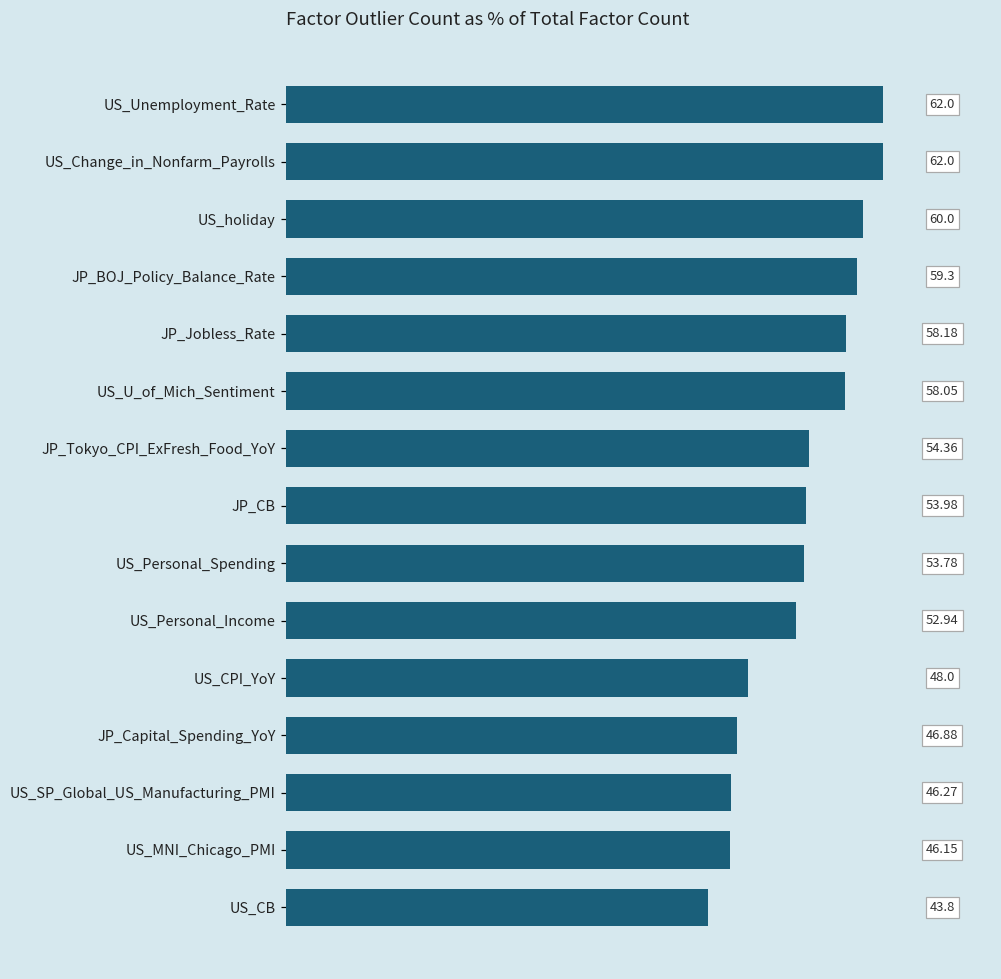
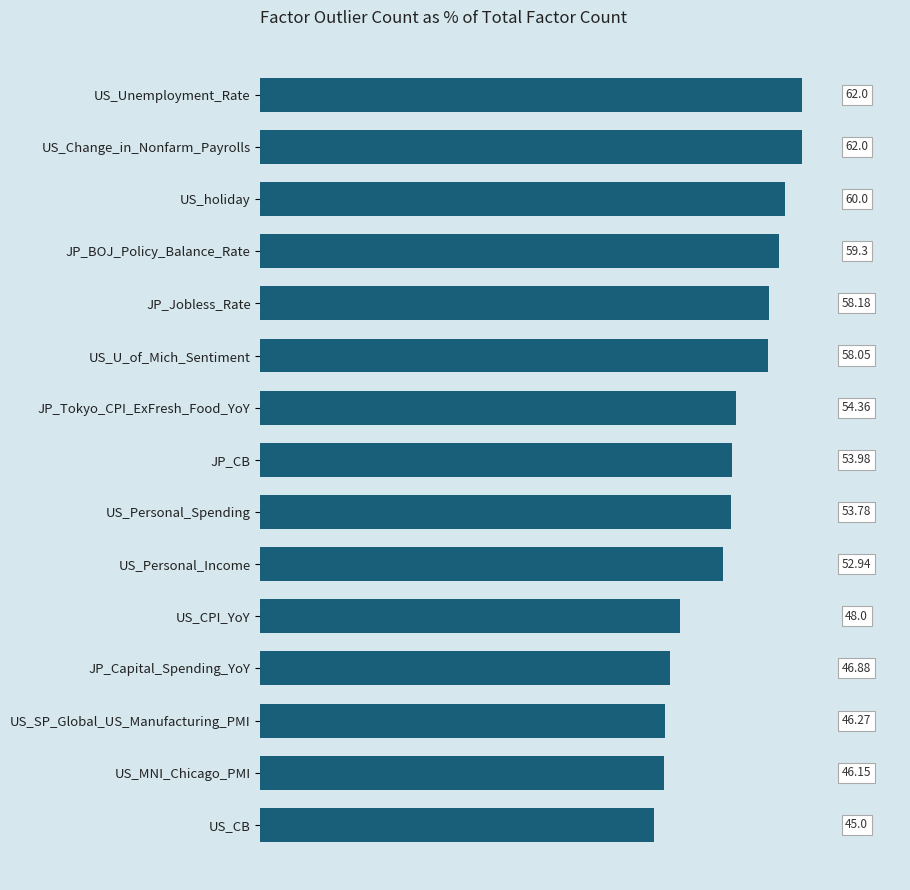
  {
-   "US_CB": 43.8
+   "US_CB": 45.0
  }
